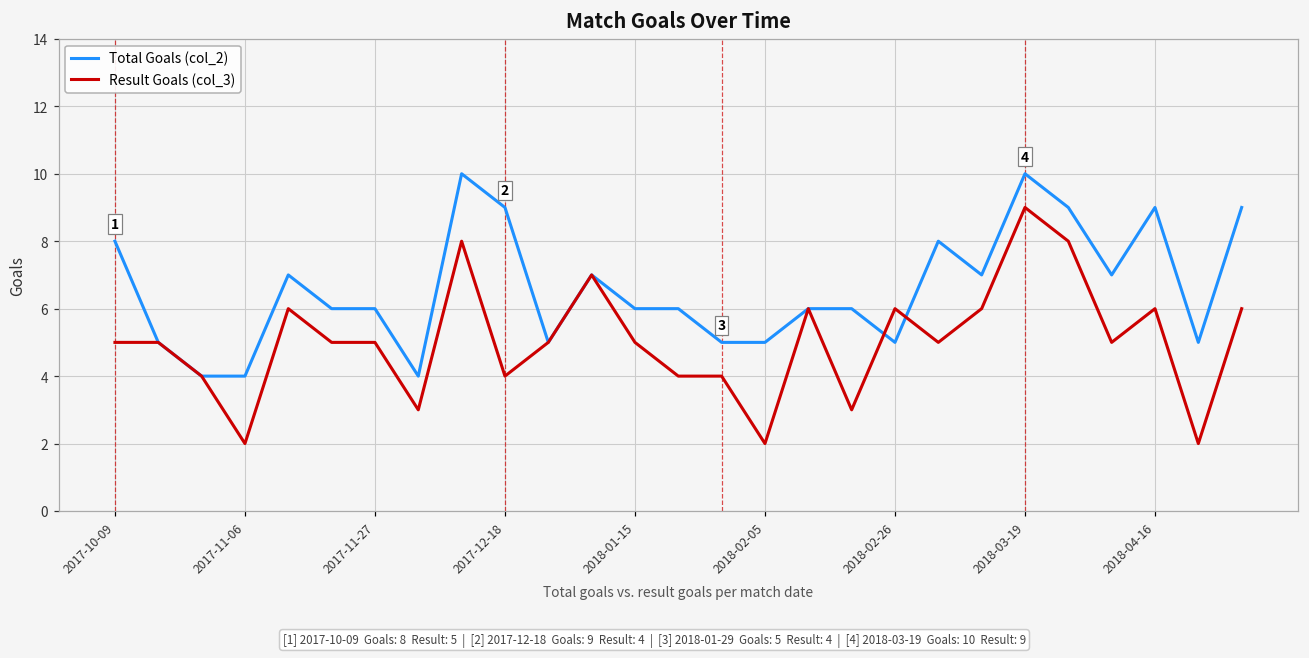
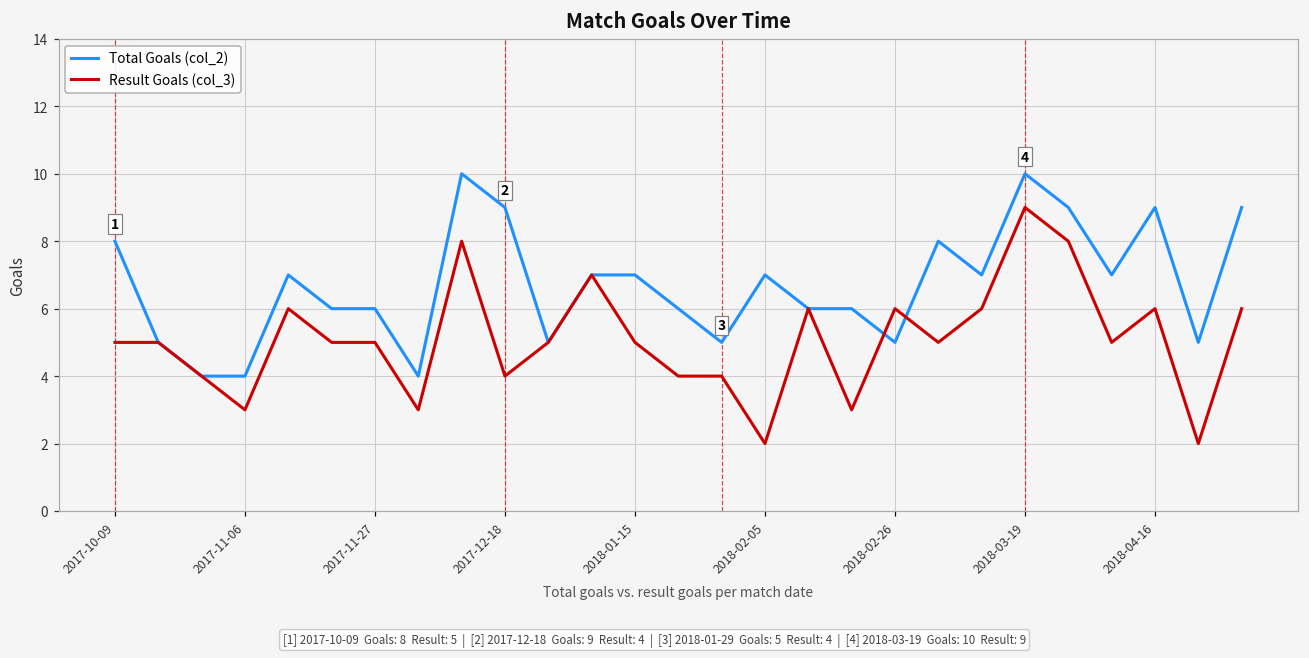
  {
    "Total Goals (col_2)": {
      "2017-11-06": 4,
      "2017-11-27": 6,
-     "2018-01-15": 6,
-     "2018-02-05": 5,
+     "2018-01-15": 7,
+     "2018-02-05": 7,
      "2018-02-26": 5,
      "2018-04-16": 9
    },
    "Result Goals (col_3)": {
      "2017-10-09": 5,
-     "2017-11-06": 2,
+     "2017-11-06": 3,
      "2017-11-27": 5,
      "2017-12-18": 4,
      "2018-01-15": 5,
      "2018-02-05": 2,
      "2018-02-26": 6,
      "2018-03-19": 9,
      "2018-04-16": 6
    }
  }
